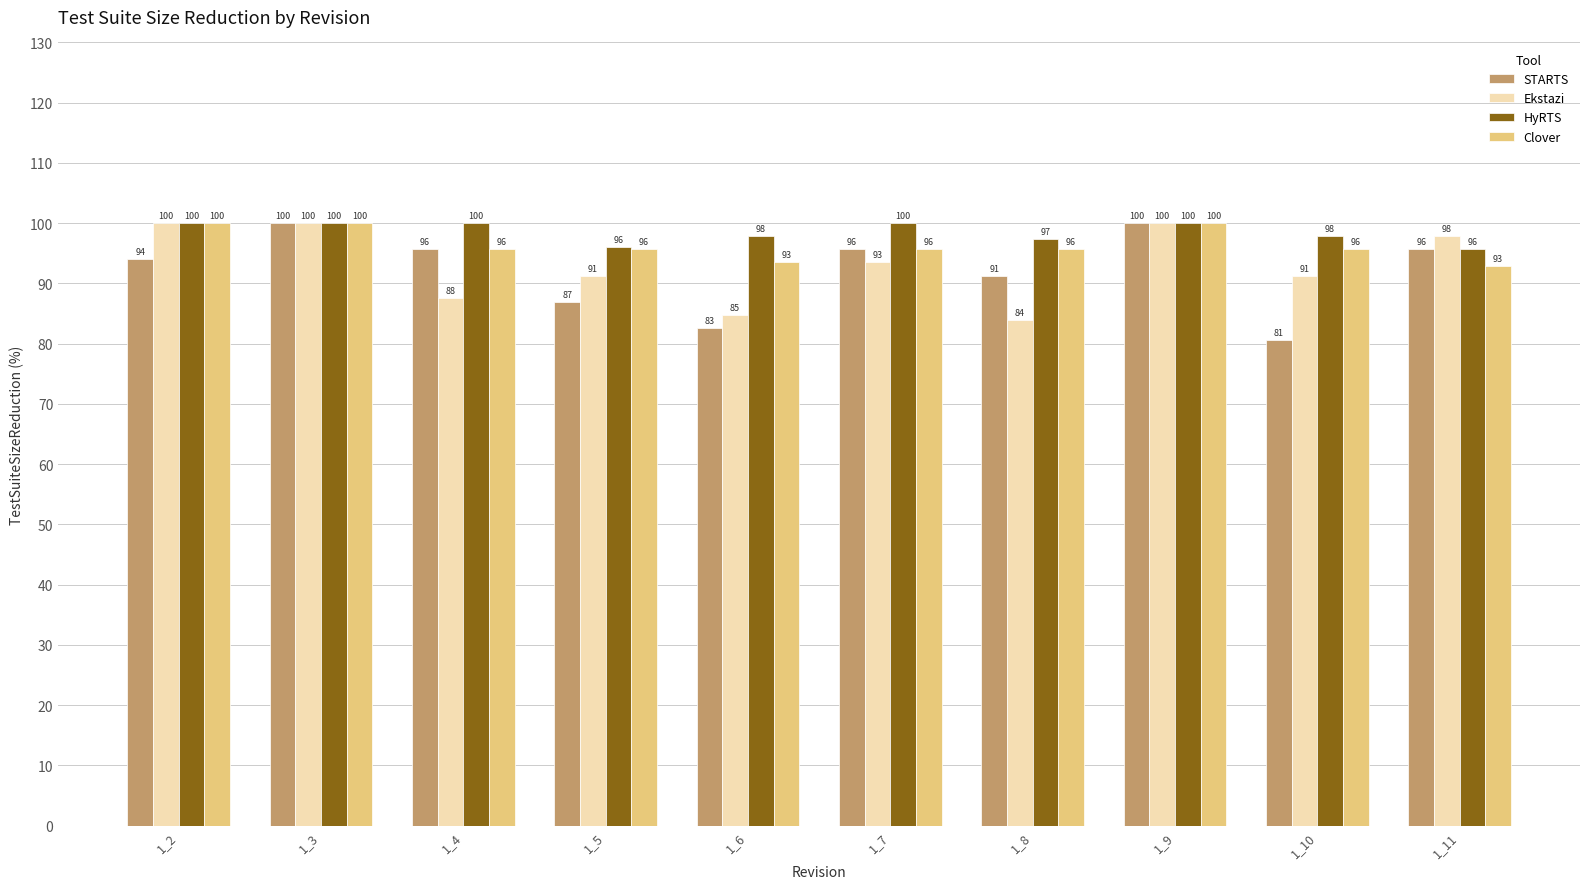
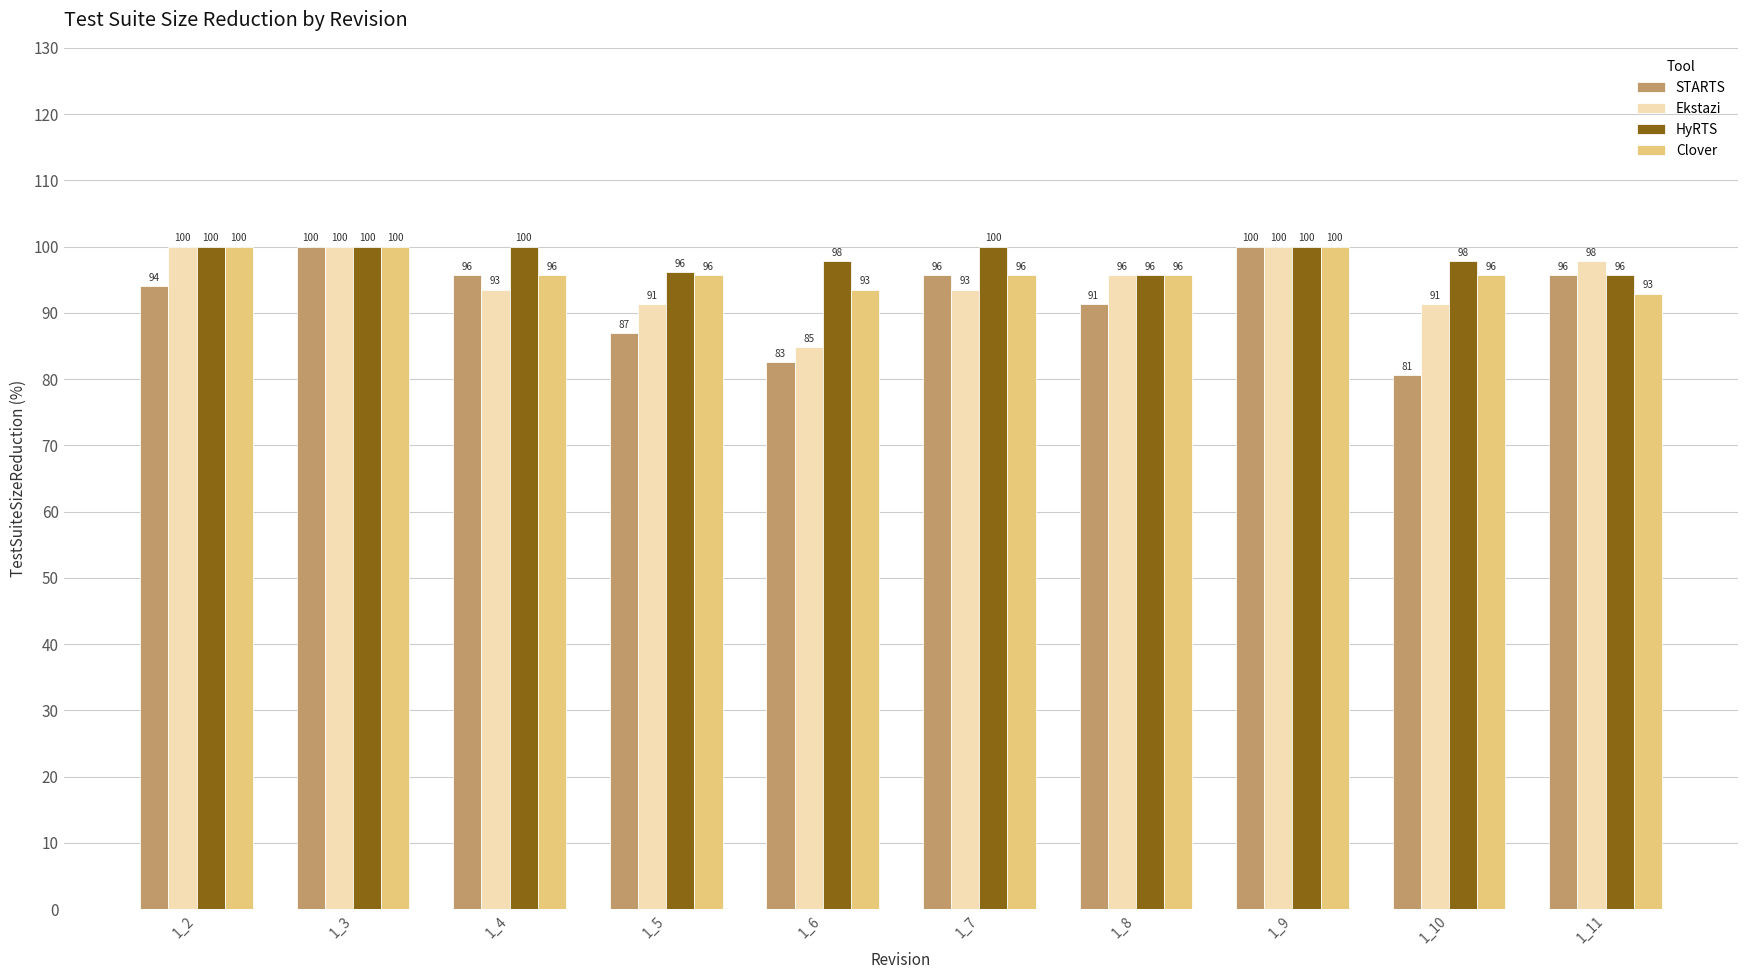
  {
    "STARTS": {
      "1_2": 94,
      "1_3": 100,
      "1_4": 96,
      "1_5": 87,
      "1_6": 83,
      "1_7": 96,
      "1_8": 91,
      "1_9": 100,
      "1_10": 81,
      "1_11": 96
    },
    "Ekstazi": {
      "1_2": 100,
      "1_3": 100,
-     "1_4": 88,
+     "1_4": 93,
      "1_5": 91,
      "1_6": 85,
      "1_7": 93,
-     "1_8": 84,
+     "1_8": 96,
      "1_9": 100,
      "1_10": 91,
      "1_11": 98
    },
    "HyRTS": {
      "1_2": 100,
      "1_3": 100,
      "1_4": 100,
      "1_5": 96,
      "1_6": 98,
      "1_7": 100,
-     "1_8": 97,
+     "1_8": 96,
      "1_9": 100,
      "1_10": 98,
      "1_11": 96
    },
    "Clover": {
      "1_2": 100,
      "1_3": 100,
      "1_4": 96,
      "1_5": 96,
      "1_6": 93,
      "1_7": 96,
      "1_8": 96,
      "1_9": 100,
      "1_10": 96,
      "1_11": 93
    }
  }
